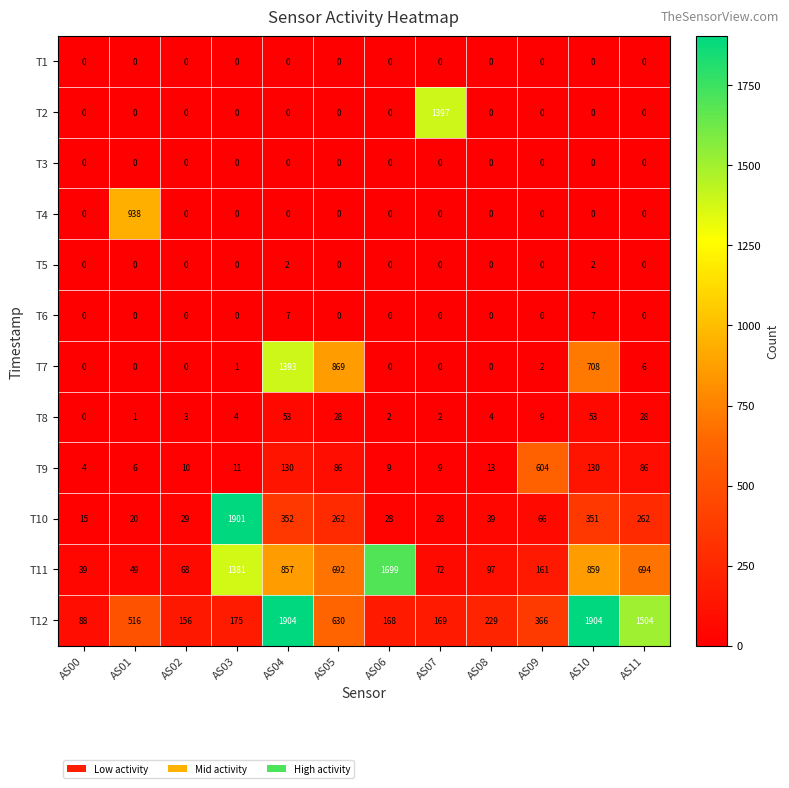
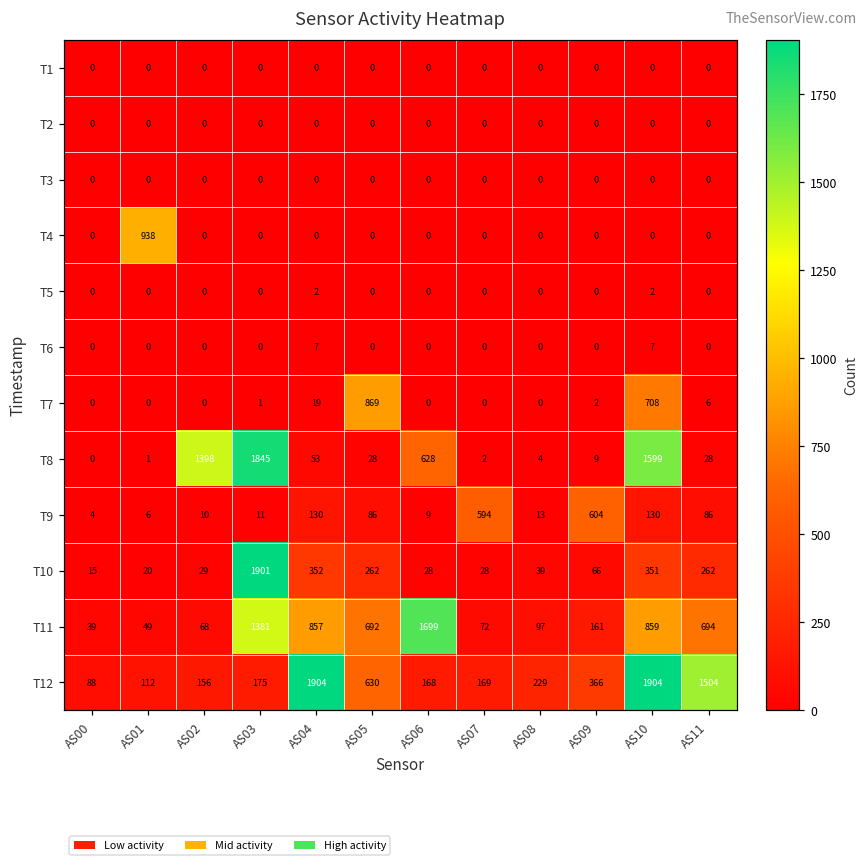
  {
    "T1": {
      "AS00": 0,
      "AS01": 0,
      "AS02": 0,
      "AS03": 0,
      "AS04": 0,
      "AS05": 0,
      "AS06": 0,
      "AS07": 0,
      "AS08": 0,
      "AS09": 0,
      "AS10": 0,
      "AS11": 0
    },
    "T2": {
      "AS00": 0,
      "AS01": 0,
      "AS02": 0,
      "AS03": 0,
      "AS04": 0,
      "AS05": 0,
      "AS06": 0,
-     "AS07": 1397,
+     "AS07": 0,
      "AS08": 0,
      "AS09": 0,
      "AS10": 0,
      "AS11": 0
    },
    "T3": {
      "AS00": 0,
      "AS01": 0,
      "AS02": 0,
      "AS03": 0,
      "AS04": 0,
      "AS05": 0,
      "AS06": 0,
      "AS07": 0,
      "AS08": 0,
      "AS09": 0,
      "AS10": 0,
      "AS11": 0
    },
    "T4": {
      "AS00": 0,
      "AS01": 938,
      "AS02": 0,
      "AS03": 0,
      "AS04": 0,
      "AS05": 0,
      "AS06": 0,
      "AS07": 0,
      "AS08": 0,
      "AS09": 0,
      "AS10": 0,
      "AS11": 0
    },
    "T5": {
      "AS00": 0,
      "AS01": 0,
      "AS02": 0,
      "AS03": 0,
      "AS04": 2,
      "AS05": 0,
      "AS06": 0,
      "AS07": 0,
      "AS08": 0,
      "AS09": 0,
      "AS10": 2,
      "AS11": 0
    },
    "T6": {
      "AS00": 0,
      "AS01": 0,
      "AS02": 0,
      "AS03": 0,
      "AS04": 7,
      "AS05": 0,
      "AS06": 0,
      "AS07": 0,
      "AS08": 0,
      "AS09": 0,
      "AS10": 7,
      "AS11": 0
    },
    "T7": {
      "AS00": 0,
      "AS01": 0,
      "AS02": 0,
      "AS03": 1,
-     "AS04": 1393,
+     "AS04": 19,
      "AS05": 869,
      "AS06": 0,
      "AS07": 0,
      "AS08": 0,
      "AS09": 2,
      "AS10": 708,
      "AS11": 6
    },
    "T8": {
      "AS00": 0,
      "AS01": 1,
-     "AS02": 3,
-     "AS03": 4,
+     "AS02": 1398,
+     "AS03": 1845,
      "AS04": 53,
      "AS05": 28,
-     "AS06": 2,
+     "AS06": 628,
      "AS07": 2,
      "AS08": 4,
      "AS09": 9,
-     "AS10": 53,
+     "AS10": 1599,
      "AS11": 28
    },
    "T9": {
      "AS00": 4,
      "AS01": 6,
      "AS02": 10,
      "AS03": 11,
      "AS04": 130,
      "AS05": 86,
      "AS06": 9,
-     "AS07": 9,
+     "AS07": 594,
      "AS08": 13,
      "AS09": 604,
      "AS10": 130,
      "AS11": 86
    },
    "T10": {
      "AS00": 15,
      "AS01": 20,
      "AS02": 29,
      "AS03": 1901,
      "AS04": 352,
      "AS05": 262,
      "AS06": 28,
      "AS07": 28,
      "AS08": 39,
      "AS09": 66,
      "AS10": 351,
      "AS11": 262
    },
    "T11": {
      "AS00": 39,
      "AS01": 49,
      "AS02": 68,
      "AS03": 1381,
      "AS04": 857,
      "AS05": 692,
      "AS06": 1699,
      "AS07": 72,
      "AS08": 97,
      "AS09": 161,
      "AS10": 859,
      "AS11": 694
    },
    "T12": {
      "AS00": 88,
-     "AS01": 516,
+     "AS01": 112,
      "AS02": 156,
      "AS03": 175,
      "AS04": 1904,
      "AS05": 630,
      "AS06": 168,
      "AS07": 169,
      "AS08": 229,
      "AS09": 366,
      "AS10": 1904,
      "AS11": 1504
    }
  }
